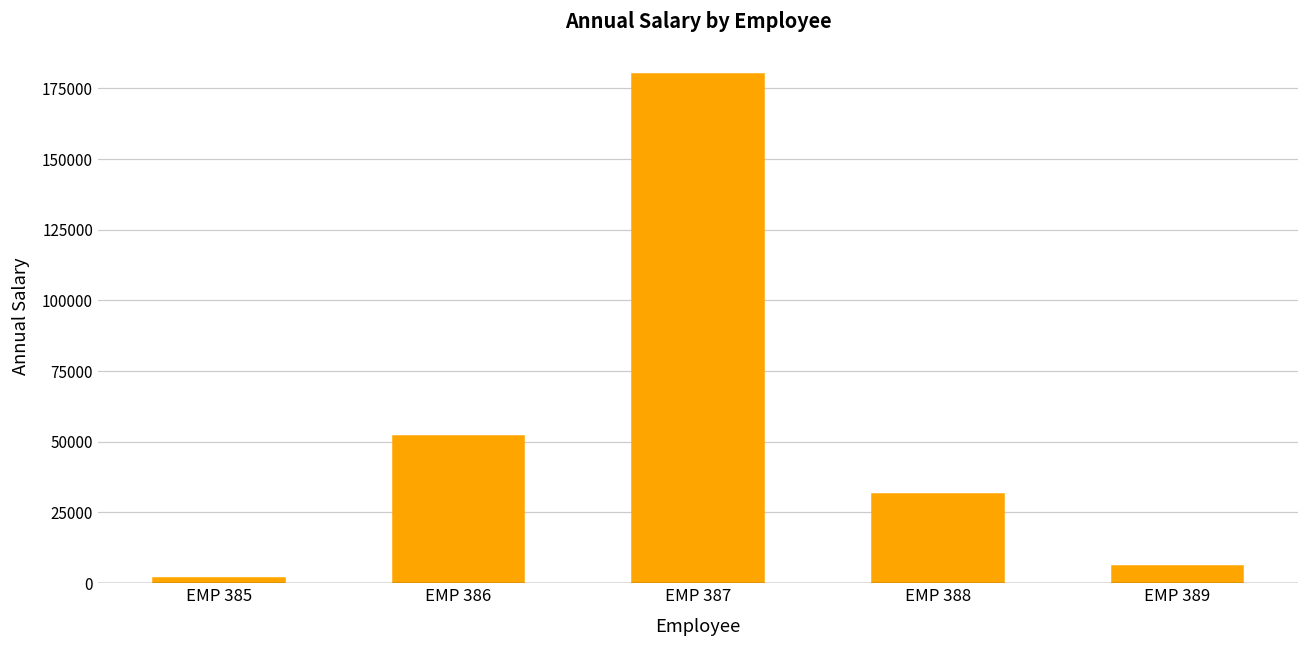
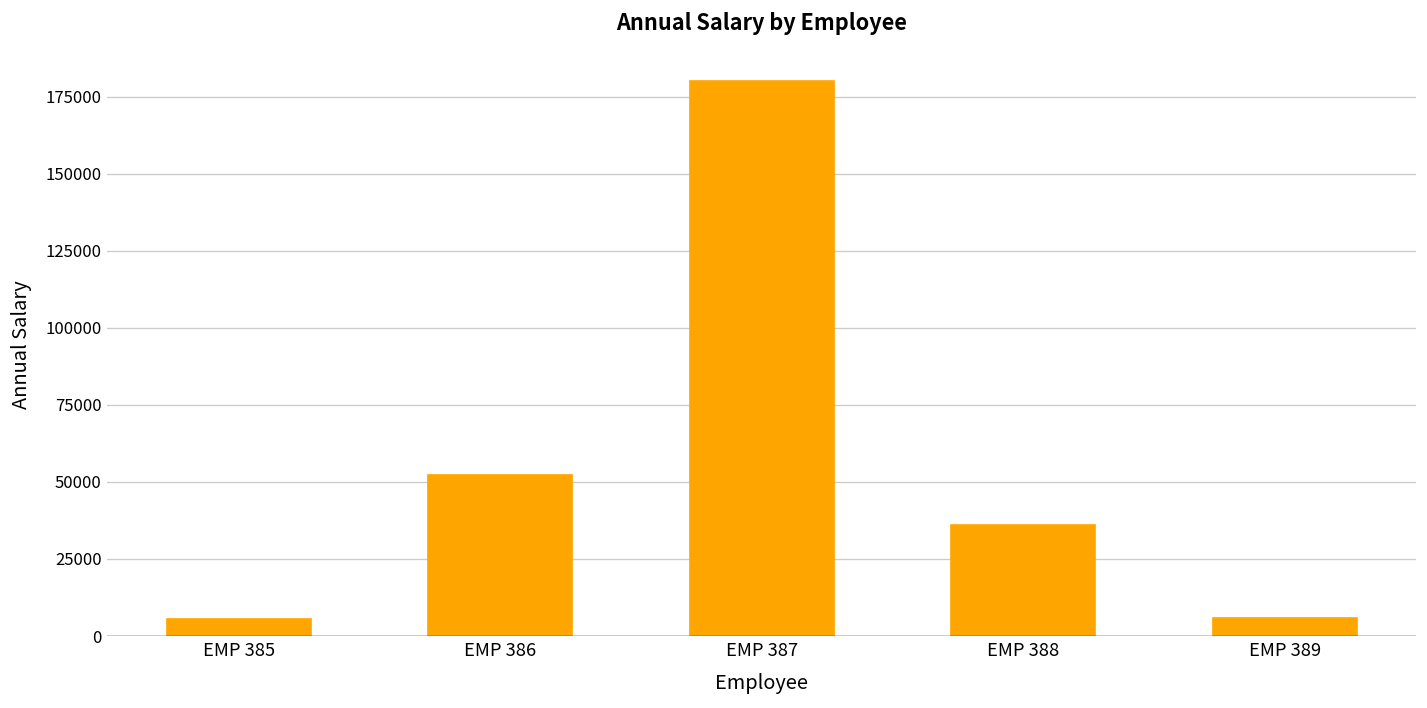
  {
-   "EMP 385": 2000,
+   "EMP 385": 5000,
    "EMP 386": 52000,
    "EMP 387": 180000,
-   "EMP 388": 32000,
+   "EMP 388": 36000,
    "EMP 389": 6000
  }
